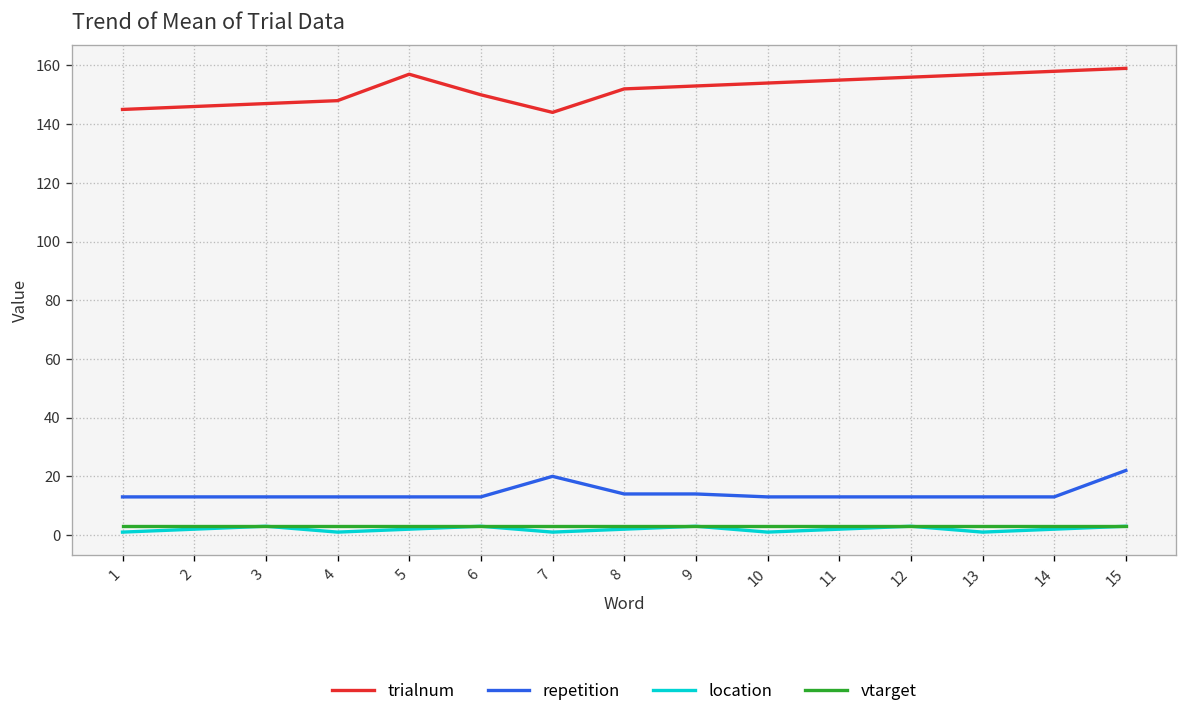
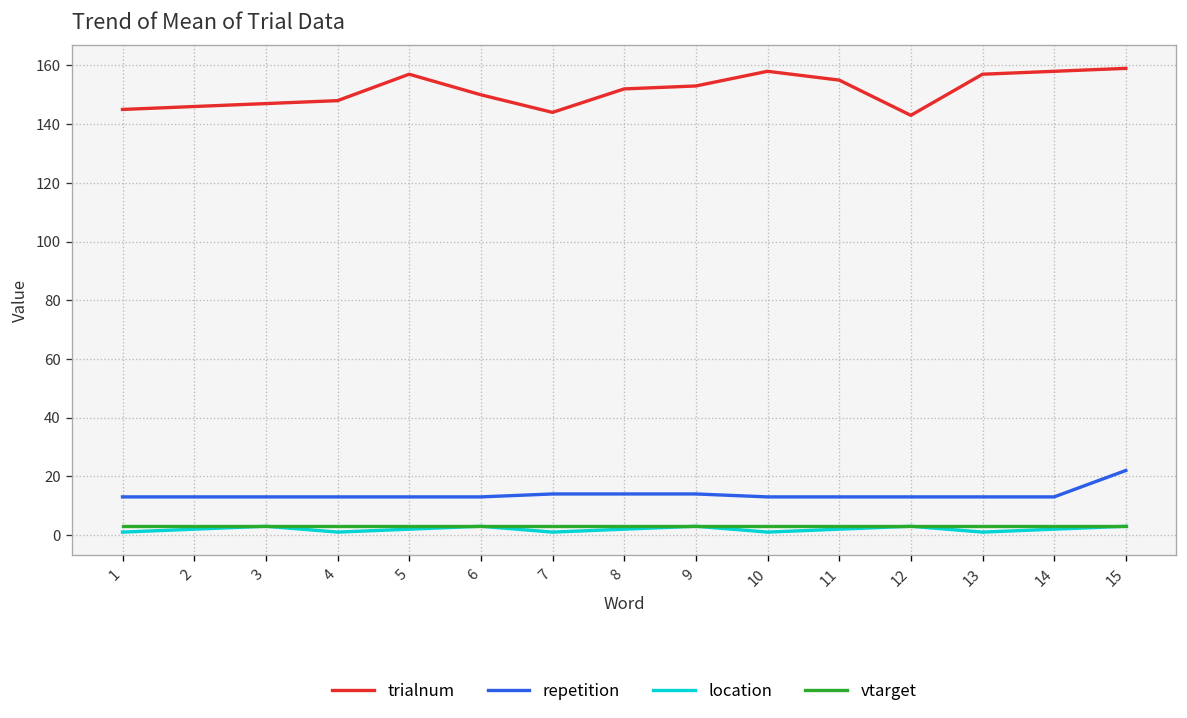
  {
    "trialnum": {
      "1": 145,
      "2": 146,
      "3": 147,
      "4": 148,
      "5": 157,
      "6": 150,
      "7": 144,
      "8": 152,
      "9": 153,
-     "10": 154,
+     "10": 158,
      "11": 155,
-     "12": 156,
+     "12": 143,
      "13": 157,
      "14": 158,
      "15": 159
    },
    "repetition": {
      "1": 13,
      "2": 13,
      "3": 13,
      "4": 13,
      "5": 13,
      "6": 13,
-     "7": 20,
+     "7": 14,
      "8": 14,
      "9": 14,
      "10": 13,
      "11": 13,
      "12": 13,
      "13": 13,
      "14": 13,
      "15": 22
    },
    "location": {
      "1": 1,
      "4": 1,
      "7": 1,
      "10": 1,
      "13": 1
    },
    "vtarget": {
      "1": 3,
      "4": 3,
      "7": 3,
      "10": 3,
      "13": 3
    }
  }
